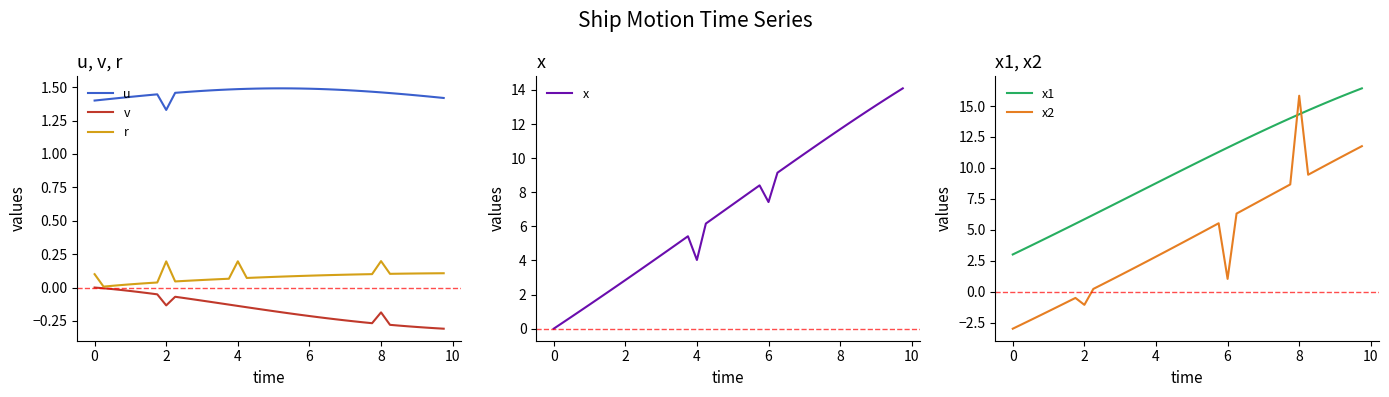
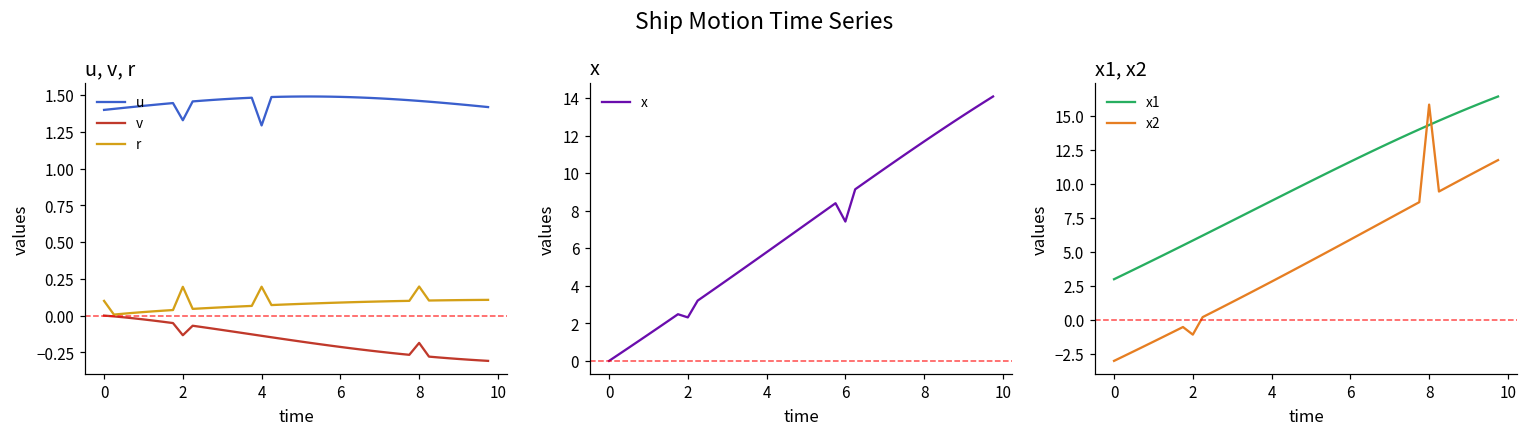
  {
    "u, v, r": {
      "u": {
        "0": 1.40,
        "2": 1.33,
-       "4": 1.49,
+       "4": 1.29,
        "6": 1.49,
        "8": 1.46
      },
      "v": {
        "0": 0.00,
        "2": -0.13,
        "4": -0.14,
        "6": -0.21,
        "8": -0.19
      },
      "r": {
        "0": 0.10,
        "2": 0.20,
        "4": 0.20,
        "6": 0.09,
        "8": 0.20
      }
    },
    "x": {
      "0": 0.0,
-     "2": 2.8,
-     "4": 4.0,
+     "2": 2.3,
+     "4": 5.8,
      "6": 7.4,
      "8": 11.7
    },
    "x1, x2": {
      "x1": {
        "0": 3.0,
        "2": 5.8,
        "4": 8.8,
        "6": 11.6,
        "8": 14.3
      },
      "x2": {
        "0": -3.0,
        "2": -1.1,
        "4": 2.8,
-       "6": 1.0,
+       "6": 5.9,
        "8": 15.8
      }
    }
  }
